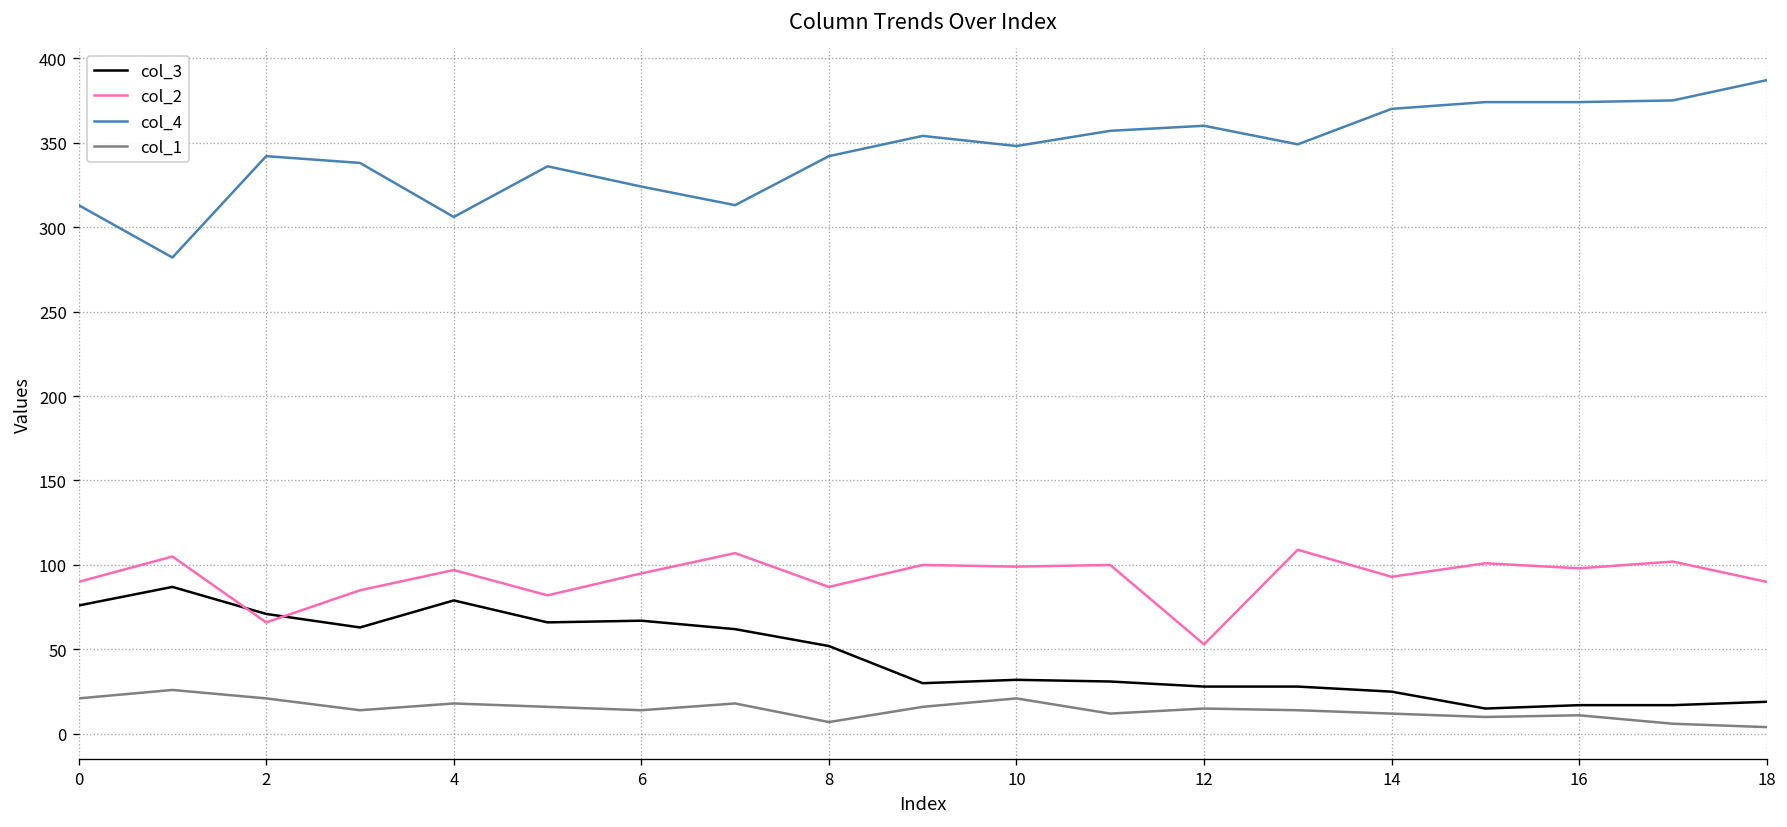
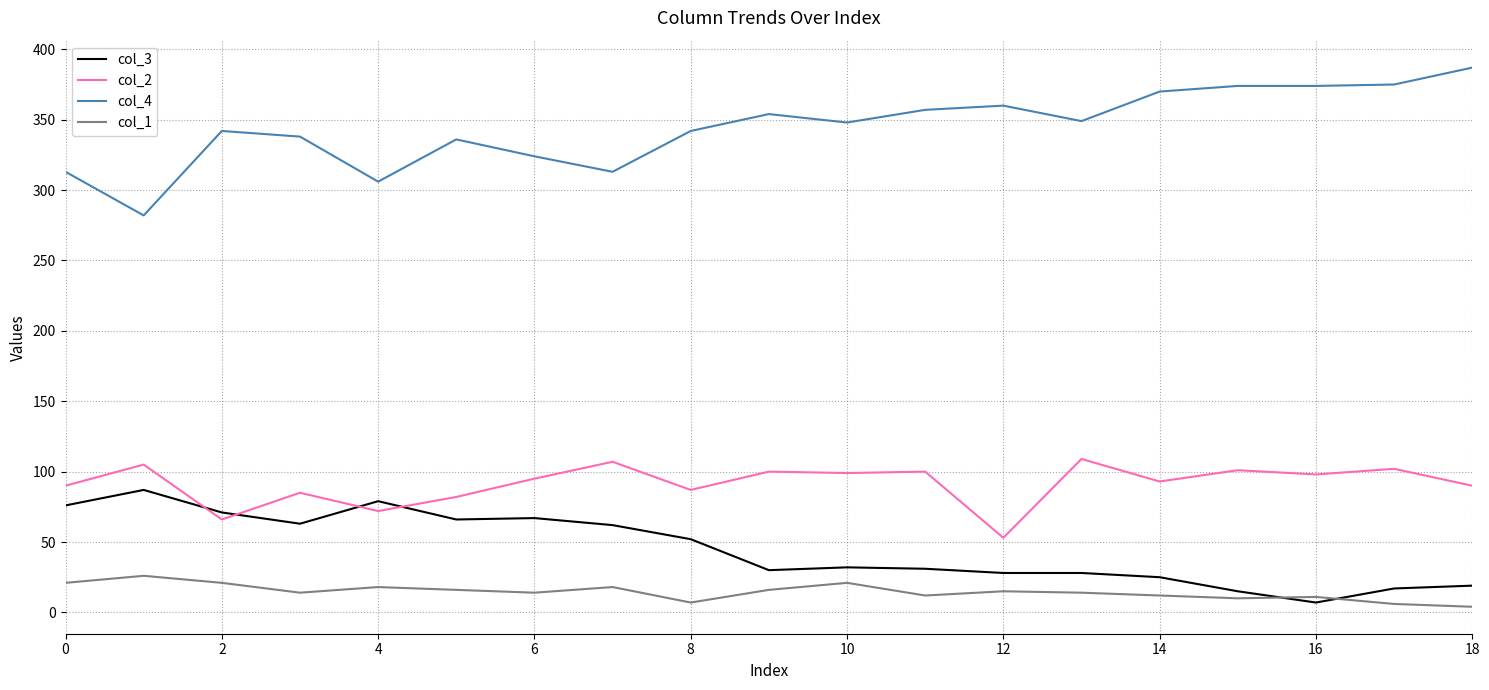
  {
    "col_3": {
      "0": 76,
      "2": 71,
      "4": 79,
      "6": 67,
      "8": 52,
      "10": 32,
      "12": 28,
      "14": 25,
-     "16": 17,
+     "16": 7,
      "18": 19
    },
    "col_2": {
      "0": 90,
      "2": 66,
-     "4": 97,
+     "4": 72,
      "6": 95,
      "8": 87,
      "10": 99,
      "12": 53,
      "14": 93,
      "16": 98,
      "18": 90
    },
    "col_4": {
      "0": 313,
      "2": 342,
      "4": 306,
      "6": 324,
      "8": 342,
      "10": 348,
      "12": 360,
      "14": 370,
      "16": 374,
      "18": 387
    },
    "col_1": {
      "0": 21,
      "2": 21,
      "4": 18,
      "6": 14,
      "8": 7,
      "10": 21,
      "12": 15,
      "14": 12,
      "16": 11,
      "18": 4
    }
  }
